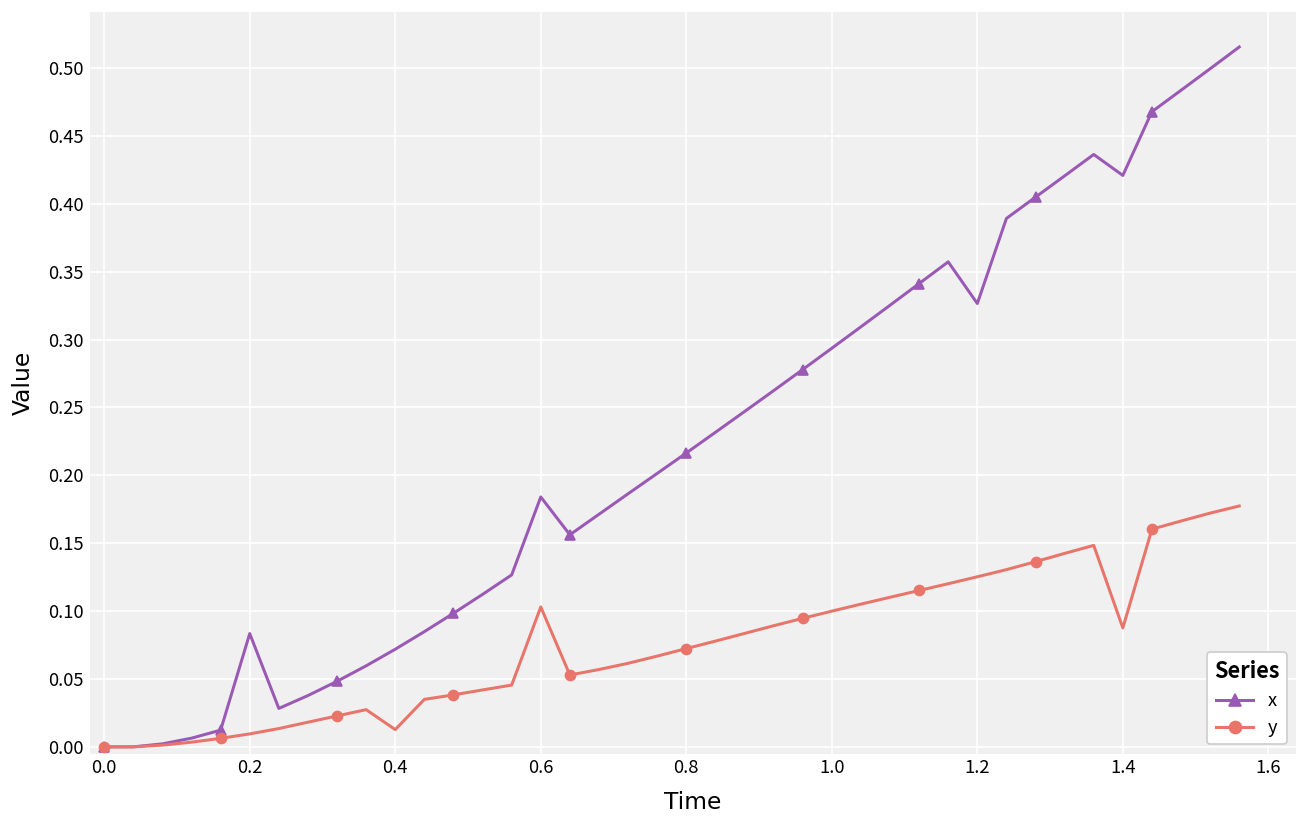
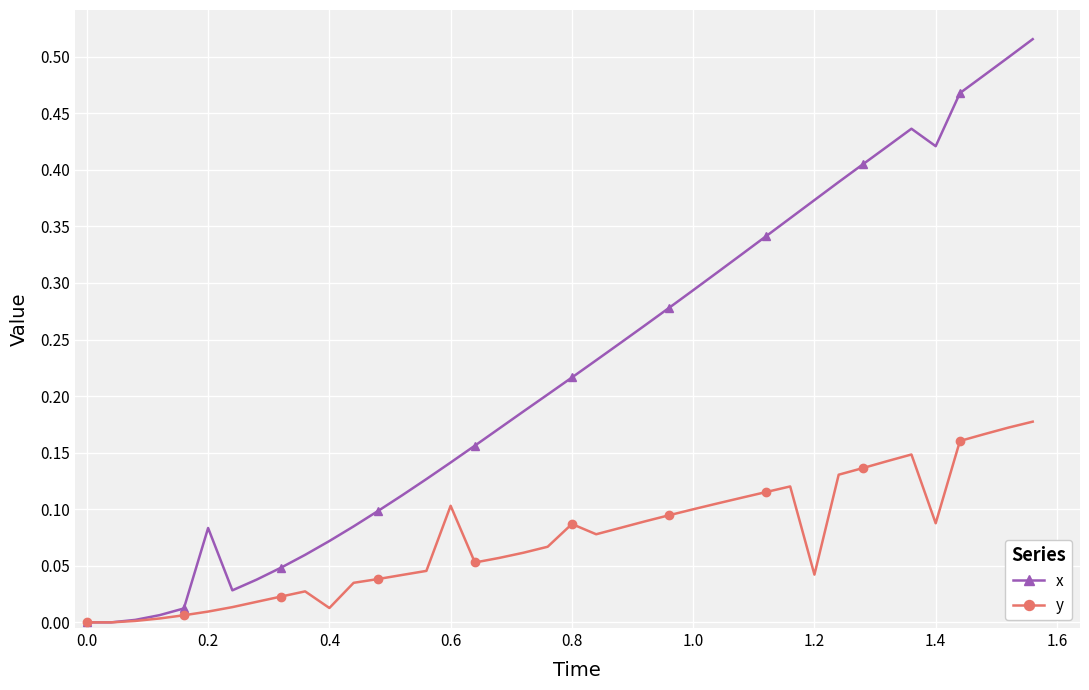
  {
    "x": {
      "0.2": 0.083,
      "0.4": 0.072,
-     "0.6": 0.184,
+     "0.6": 0.141,
      "0.8": 0.216,
      "1.0": 0.294,
-     "1.2": 0.327,
+     "1.2": 0.373,
      "1.4": 0.421
    },
    "y": {
      "0.2": 0.010,
      "0.4": 0.013,
      "0.6": 0.103,
-     "0.8": 0.072,
+     "0.8": 0.087,
      "1.0": 0.100,
-     "1.2": 0.125,
+     "1.2": 0.042,
      "1.4": 0.088
    }
  }
